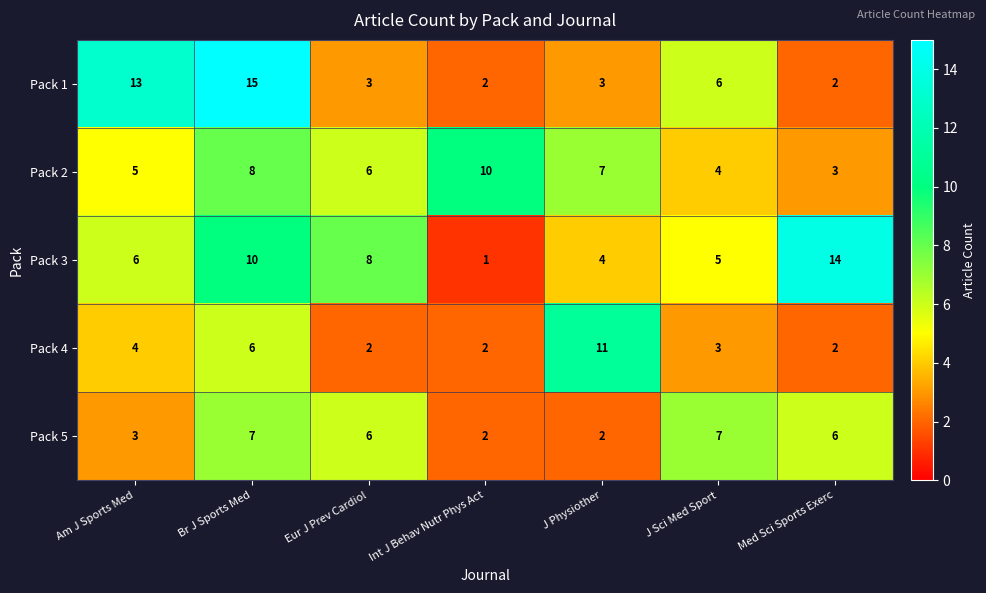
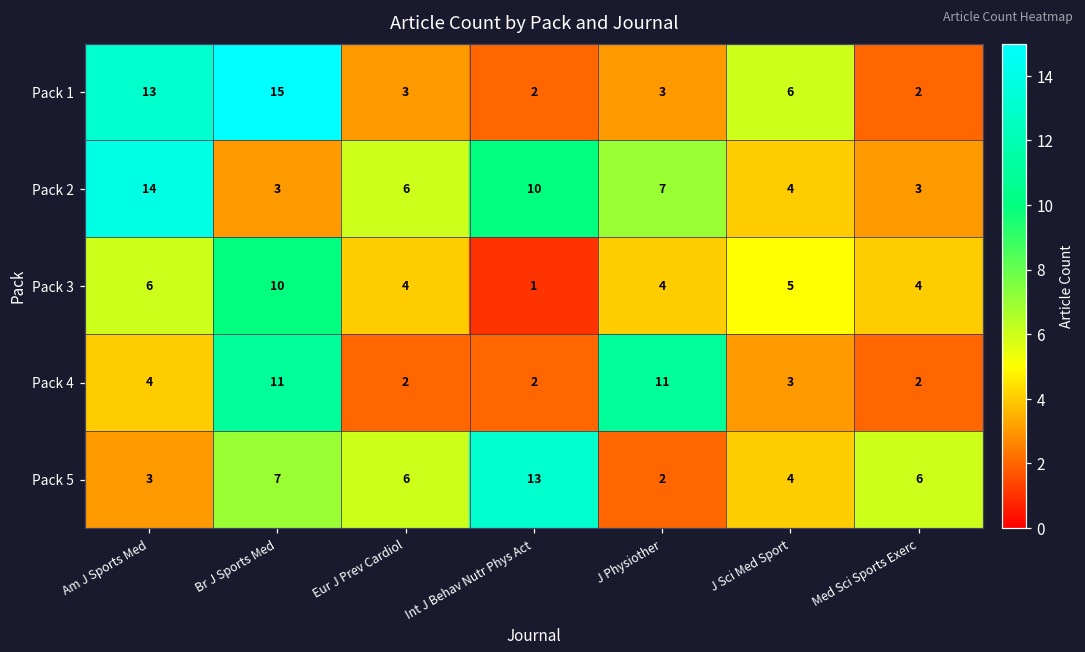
  {
    "Pack 1": {
      "Am J Sports Med": 13,
      "Br J Sports Med": 15,
      "Eur J Prev Cardiol": 3,
      "Int J Behav Nutr Phys Act": 2,
      "J Physiother": 3,
      "J Sci Med Sport": 6,
      "Med Sci Sports Exerc": 2
    },
    "Pack 2": {
-     "Am J Sports Med": 5,
-     "Br J Sports Med": 8,
+     "Am J Sports Med": 14,
+     "Br J Sports Med": 3,
      "Eur J Prev Cardiol": 6,
      "Int J Behav Nutr Phys Act": 10,
      "J Physiother": 7,
      "J Sci Med Sport": 4,
      "Med Sci Sports Exerc": 3
    },
    "Pack 3": {
      "Am J Sports Med": 6,
      "Br J Sports Med": 10,
-     "Eur J Prev Cardiol": 8,
+     "Eur J Prev Cardiol": 4,
      "Int J Behav Nutr Phys Act": 1,
      "J Physiother": 4,
      "J Sci Med Sport": 5,
-     "Med Sci Sports Exerc": 14
+     "Med Sci Sports Exerc": 4
    },
    "Pack 4": {
      "Am J Sports Med": 4,
-     "Br J Sports Med": 6,
+     "Br J Sports Med": 11,
      "Eur J Prev Cardiol": 2,
      "Int J Behav Nutr Phys Act": 2,
      "J Physiother": 11,
      "J Sci Med Sport": 3,
      "Med Sci Sports Exerc": 2
    },
    "Pack 5": {
      "Am J Sports Med": 3,
      "Br J Sports Med": 7,
      "Eur J Prev Cardiol": 6,
-     "Int J Behav Nutr Phys Act": 2,
+     "Int J Behav Nutr Phys Act": 13,
      "J Physiother": 2,
-     "J Sci Med Sport": 7,
+     "J Sci Med Sport": 4,
      "Med Sci Sports Exerc": 6
    }
  }
